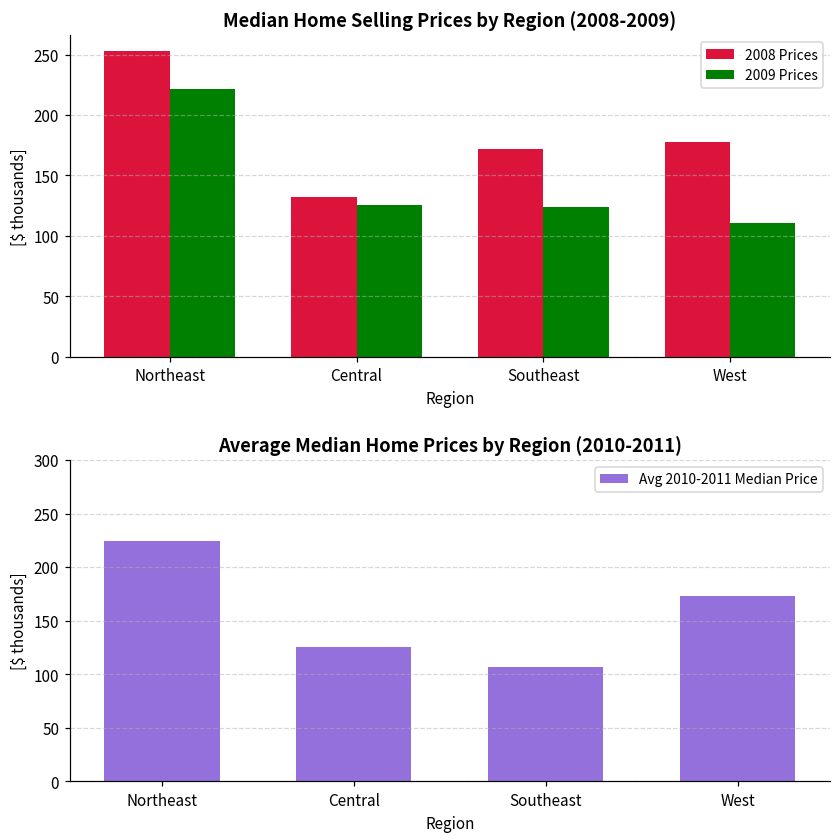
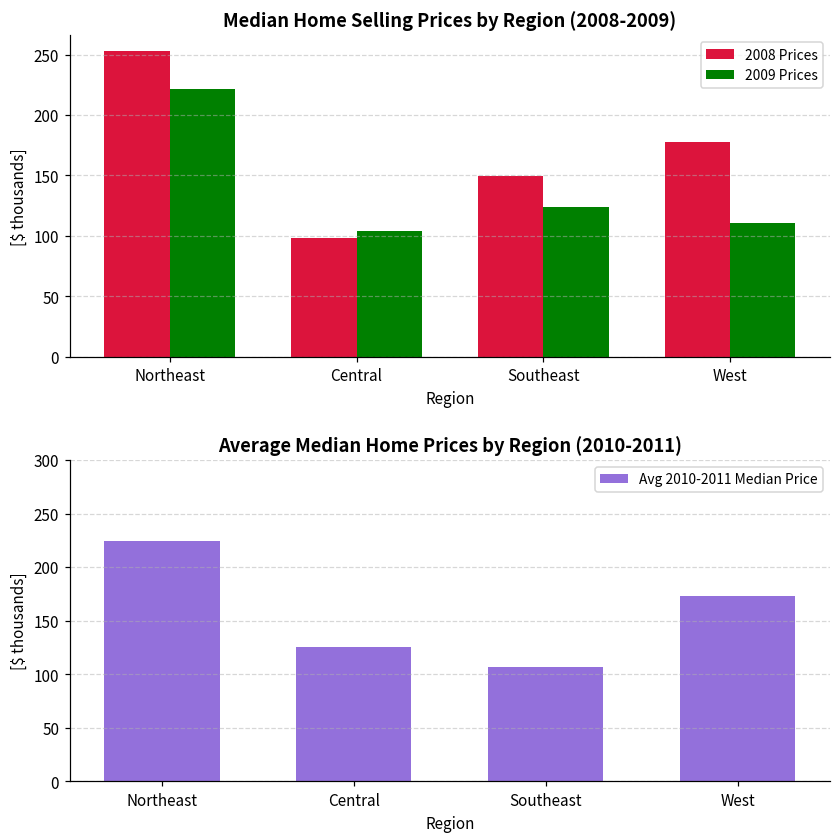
  {
    "Median Home Selling Prices by Region (2008-2009)": {
      "2008 Prices": {
        "Northeast": 253,
-       "Central": 132,
-       "Southeast": 172,
+       "Central": 98,
+       "Southeast": 150,
        "West": 178
      },
      "2009 Prices": {
        "Northeast": 221,
-       "Central": 126,
+       "Central": 104,
        "Southeast": 124,
        "West": 111
      }
    },
    "Average Median Home Prices by Region (2010-2011)": {
      "Northeast": 220,
      "Central": 130,
      "Southeast": 110,
      "West": 170
    }
  }
